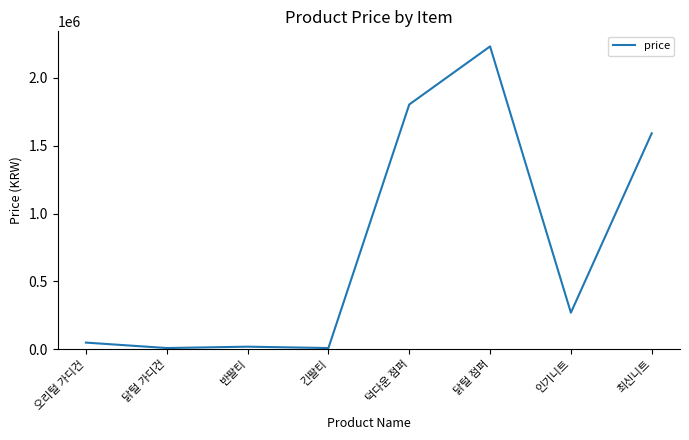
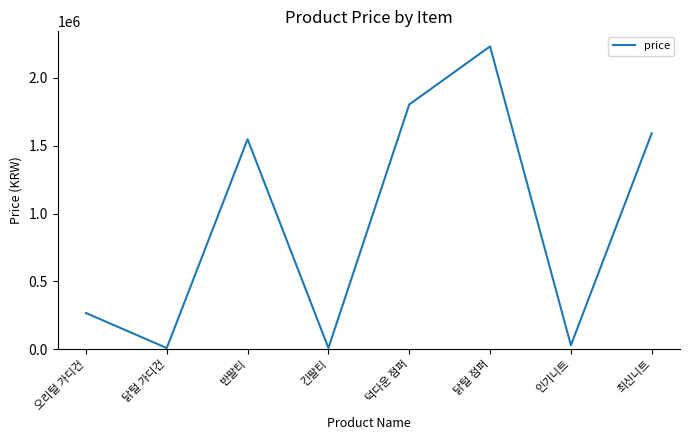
  {
-   "오리털 가디건": 50000,
+   "오리털 가디건": 270000,
    "닭털 가디건": 10000,
-   "반팔티": 20000,
+   "반팔티": 1550000,
    "긴팔티": 10000,
    "덕다운 점퍼": 1800000,
    "닭털 점퍼": 2230000,
-   "인기니트": 270000,
+   "인기니트": 30000,
    "최신니트": 1590000
  }
